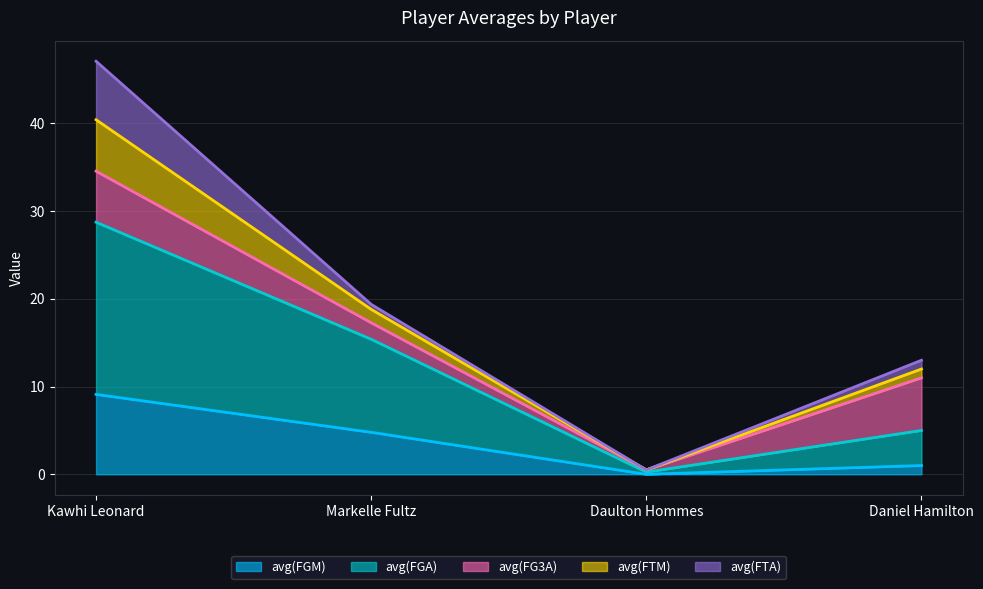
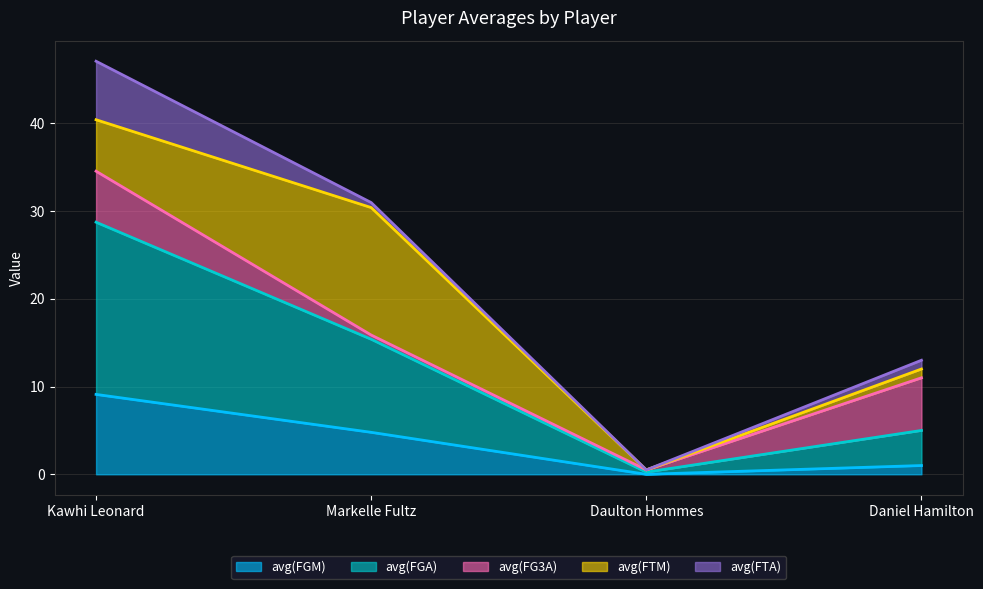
  {
    "avg(FG3A)": {
      "Kawhi Leonard": 6,
-     "Markelle Fultz": 2,
+     "Markelle Fultz": 0,
      "Daniel Hamilton": 6
    },
    "avg(FTM)": {
      "Kawhi Leonard": 6,
-     "Markelle Fultz": 2,
+     "Markelle Fultz": 15,
      "Daniel Hamilton": 1
    },
    "avg(FTA)": {
      "Kawhi Leonard": 7,
      "Markelle Fultz": 1,
      "Daniel Hamilton": 1
    }
  }
